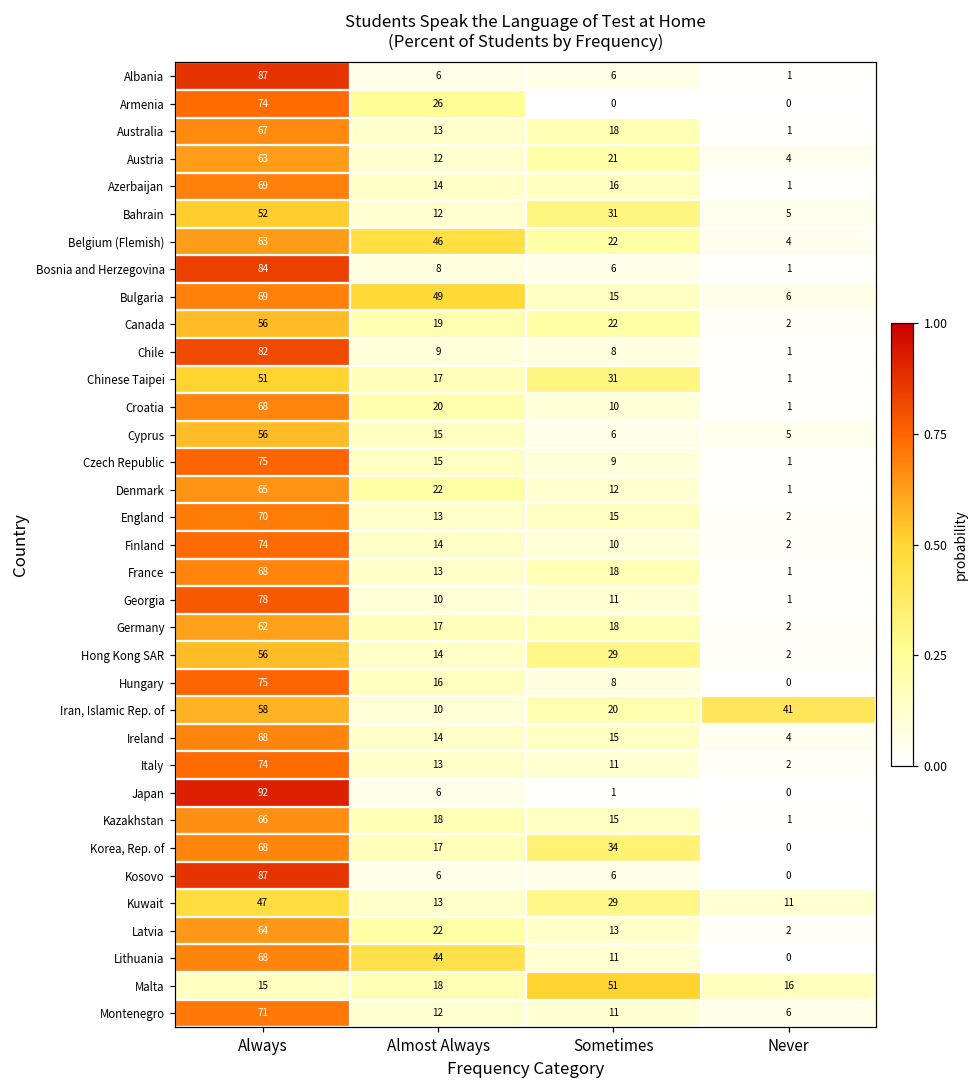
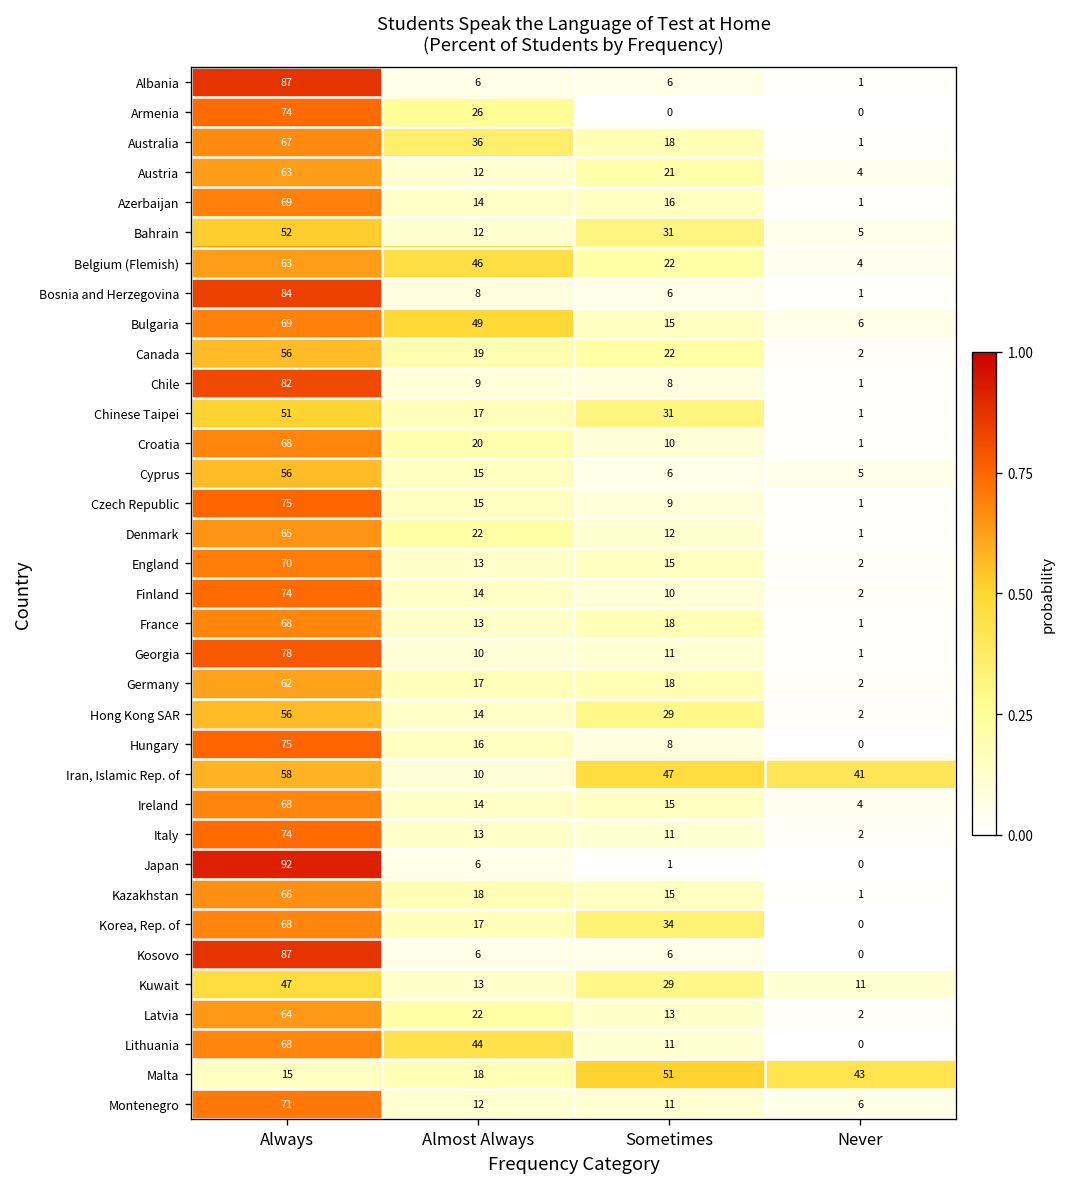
  {
    "Albania": {
      "Always": 87,
      "Almost Always": 6,
      "Sometimes": 6,
      "Never": 1
    },
    "Armenia": {
      "Always": 74,
      "Almost Always": 26,
      "Sometimes": 0,
      "Never": 0
    },
    "Australia": {
      "Always": 67,
-     "Almost Always": 13,
+     "Almost Always": 36,
      "Sometimes": 18,
      "Never": 1
    },
    "Austria": {
      "Always": 63,
      "Almost Always": 12,
      "Sometimes": 21,
      "Never": 4
    },
    "Azerbaijan": {
      "Always": 69,
      "Almost Always": 14,
      "Sometimes": 16,
      "Never": 1
    },
    "Bahrain": {
      "Always": 52,
      "Almost Always": 12,
      "Sometimes": 31,
      "Never": 5
    },
    "Belgium (Flemish)": {
      "Always": 63,
      "Almost Always": 46,
      "Sometimes": 22,
      "Never": 4
    },
    "Bosnia and Herzegovina": {
      "Always": 84,
      "Almost Always": 8,
      "Sometimes": 6,
      "Never": 1
    },
    "Bulgaria": {
      "Always": 69,
      "Almost Always": 49,
      "Sometimes": 15,
      "Never": 6
    },
    "Canada": {
      "Always": 56,
      "Almost Always": 19,
      "Sometimes": 22,
      "Never": 2
    },
    "Chile": {
      "Always": 82,
      "Almost Always": 9,
      "Sometimes": 8,
      "Never": 1
    },
    "Chinese Taipei": {
      "Always": 51,
      "Almost Always": 17,
      "Sometimes": 31,
      "Never": 1
    },
    "Croatia": {
      "Always": 68,
      "Almost Always": 20,
      "Sometimes": 10,
      "Never": 1
    },
    "Cyprus": {
      "Always": 56,
      "Almost Always": 15,
      "Sometimes": 6,
      "Never": 5
    },
    "Czech Republic": {
      "Always": 75,
      "Almost Always": 15,
      "Sometimes": 9,
      "Never": 1
    },
    "Denmark": {
      "Always": 65,
      "Almost Always": 22,
      "Sometimes": 12,
      "Never": 1
    },
    "England": {
      "Always": 70,
      "Almost Always": 13,
      "Sometimes": 15,
      "Never": 2
    },
    "Finland": {
      "Always": 74,
      "Almost Always": 14,
      "Sometimes": 10,
      "Never": 2
    },
    "France": {
      "Always": 68,
      "Almost Always": 13,
      "Sometimes": 18,
      "Never": 1
    },
    "Georgia": {
      "Always": 78,
      "Almost Always": 10,
      "Sometimes": 11,
      "Never": 1
    },
    "Germany": {
      "Always": 62,
      "Almost Always": 17,
      "Sometimes": 18,
      "Never": 2
    },
    "Hong Kong SAR": {
      "Always": 56,
      "Almost Always": 14,
      "Sometimes": 29,
      "Never": 2
    },
    "Hungary": {
      "Always": 75,
      "Almost Always": 16,
      "Sometimes": 8,
      "Never": 0
    },
    "Iran, Islamic Rep. of": {
      "Always": 58,
      "Almost Always": 10,
-     "Sometimes": 20,
+     "Sometimes": 47,
      "Never": 41
    },
    "Ireland": {
      "Always": 68,
      "Almost Always": 14,
      "Sometimes": 15,
      "Never": 4
    },
    "Italy": {
      "Always": 74,
      "Almost Always": 13,
      "Sometimes": 11,
      "Never": 2
    },
    "Japan": {
      "Always": 92,
      "Almost Always": 6,
      "Sometimes": 1,
      "Never": 0
    },
    "Kazakhstan": {
      "Always": 66,
      "Almost Always": 18,
      "Sometimes": 15,
      "Never": 1
    },
    "Korea, Rep. of": {
      "Always": 68,
      "Almost Always": 17,
      "Sometimes": 34,
      "Never": 0
    },
    "Kosovo": {
      "Always": 87,
      "Almost Always": 6,
      "Sometimes": 6,
      "Never": 0
    },
    "Kuwait": {
      "Always": 47,
      "Almost Always": 13,
      "Sometimes": 29,
      "Never": 11
    },
    "Latvia": {
      "Always": 64,
      "Almost Always": 22,
      "Sometimes": 13,
      "Never": 2
    },
    "Lithuania": {
      "Always": 68,
      "Almost Always": 44,
      "Sometimes": 11,
      "Never": 0
    },
    "Malta": {
      "Always": 15,
      "Almost Always": 18,
      "Sometimes": 51,
-     "Never": 16
+     "Never": 43
    },
    "Montenegro": {
      "Always": 71,
      "Almost Always": 12,
      "Sometimes": 11,
      "Never": 6
    }
  }
